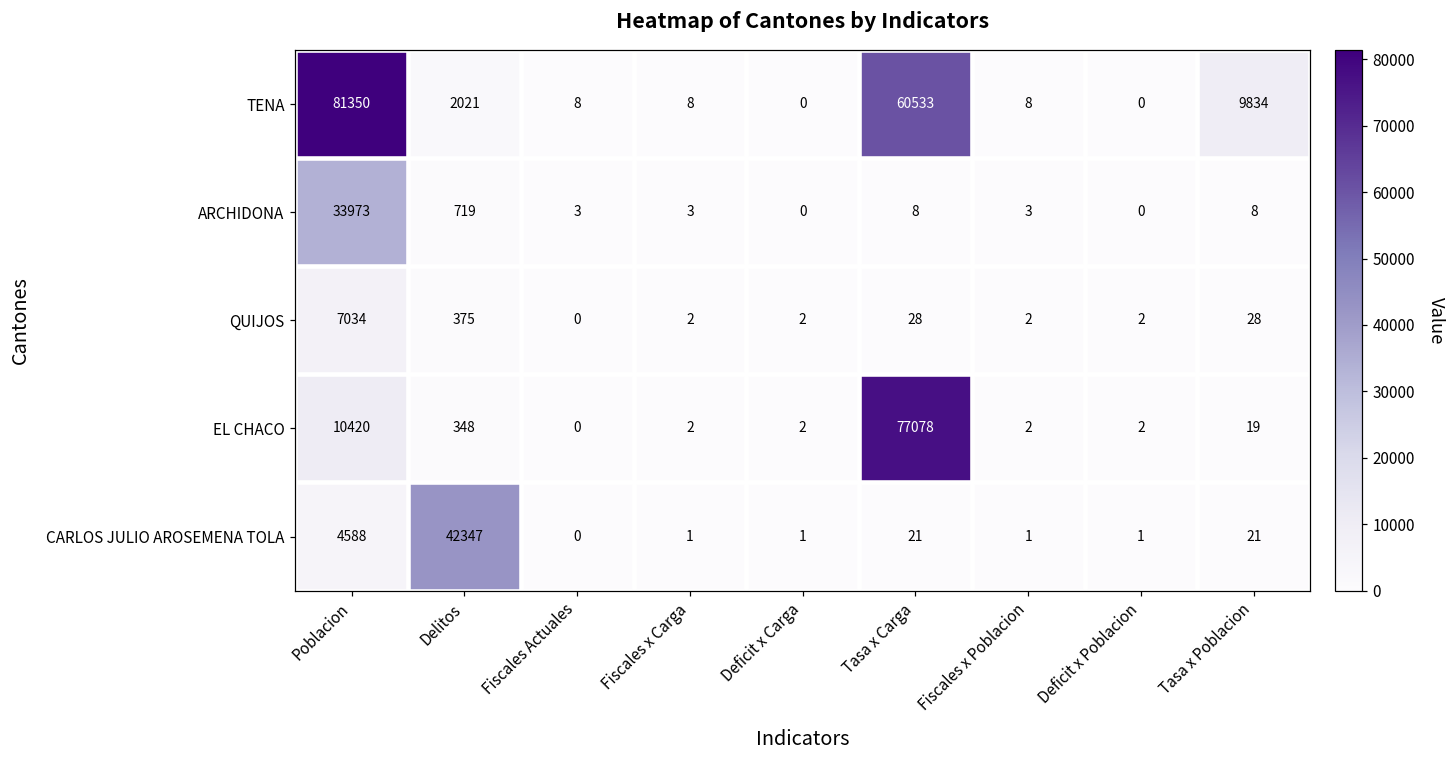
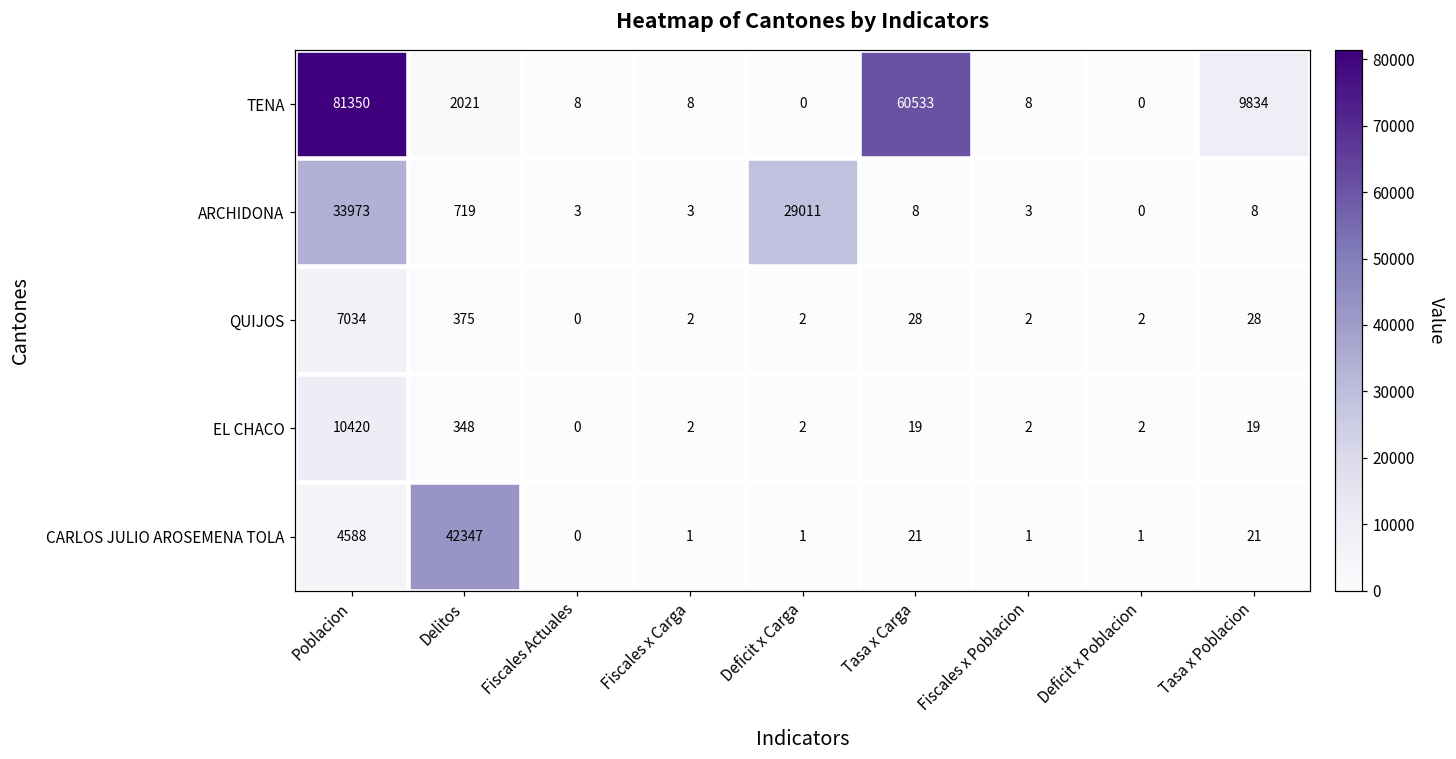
  {
    "TENA": {
      "Poblacion": 81350,
      "Delitos": 2021,
      "Fiscales Actuales": 8,
      "Fiscales x Carga": 8,
      "Deficit x Carga": 0,
      "Tasa x Carga": 60533,
      "Fiscales x Poblacion": 8,
      "Deficit x Poblacion": 0,
      "Tasa x Poblacion": 9834
    },
    "ARCHIDONA": {
      "Poblacion": 33973,
      "Delitos": 719,
      "Fiscales Actuales": 3,
      "Fiscales x Carga": 3,
-     "Deficit x Carga": 0,
+     "Deficit x Carga": 29011,
      "Tasa x Carga": 8,
      "Fiscales x Poblacion": 3,
      "Deficit x Poblacion": 0,
      "Tasa x Poblacion": 8
    },
    "QUIJOS": {
      "Poblacion": 7034,
      "Delitos": 375,
      "Fiscales Actuales": 0,
      "Fiscales x Carga": 2,
      "Deficit x Carga": 2,
      "Tasa x Carga": 28,
      "Fiscales x Poblacion": 2,
      "Deficit x Poblacion": 2,
      "Tasa x Poblacion": 28
    },
    "EL CHACO": {
      "Poblacion": 10420,
      "Delitos": 348,
      "Fiscales Actuales": 0,
      "Fiscales x Carga": 2,
      "Deficit x Carga": 2,
-     "Tasa x Carga": 77078,
+     "Tasa x Carga": 19,
      "Fiscales x Poblacion": 2,
      "Deficit x Poblacion": 2,
      "Tasa x Poblacion": 19
    },
    "CARLOS JULIO AROSEMENA TOLA": {
      "Poblacion": 4588,
      "Delitos": 42347,
      "Fiscales Actuales": 0,
      "Fiscales x Carga": 1,
      "Deficit x Carga": 1,
      "Tasa x Carga": 21,
      "Fiscales x Poblacion": 1,
      "Deficit x Poblacion": 1,
      "Tasa x Poblacion": 21
    }
  }
